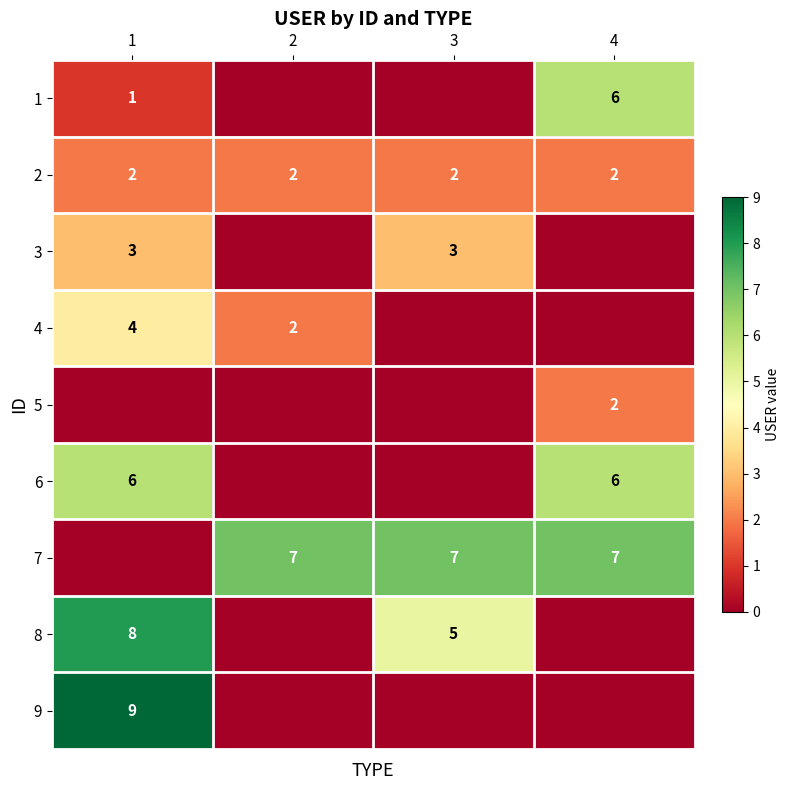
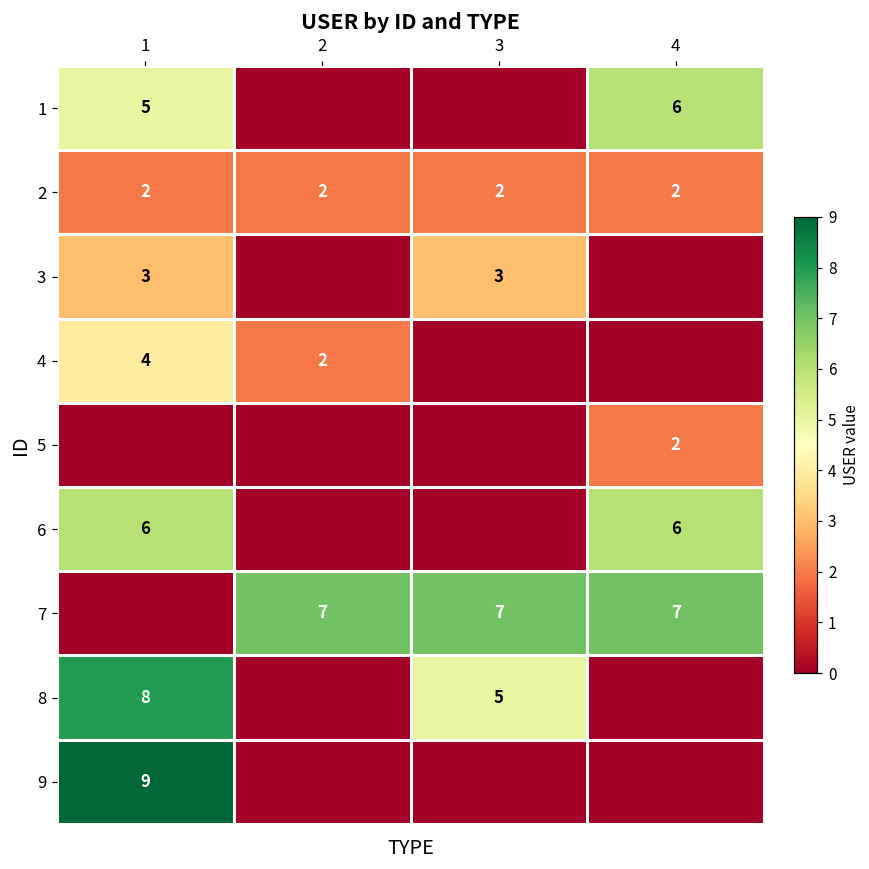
  {
    "1": {
-     "1": 1,
+     "1": 5,
      "4": 6
    },
    "2": {
      "1": 2,
      "2": 2,
      "3": 2,
      "4": 2
    },
    "3": {
      "1": 3,
      "3": 3
    },
    "4": {
      "1": 4,
      "2": 2
    },
    "5": {
      "4": 2
    },
    "6": {
      "1": 6,
      "4": 6
    },
    "7": {
      "2": 7,
      "3": 7,
      "4": 7
    },
    "8": {
      "1": 8,
      "3": 5
    },
    "9": {
      "1": 9
    }
  }
